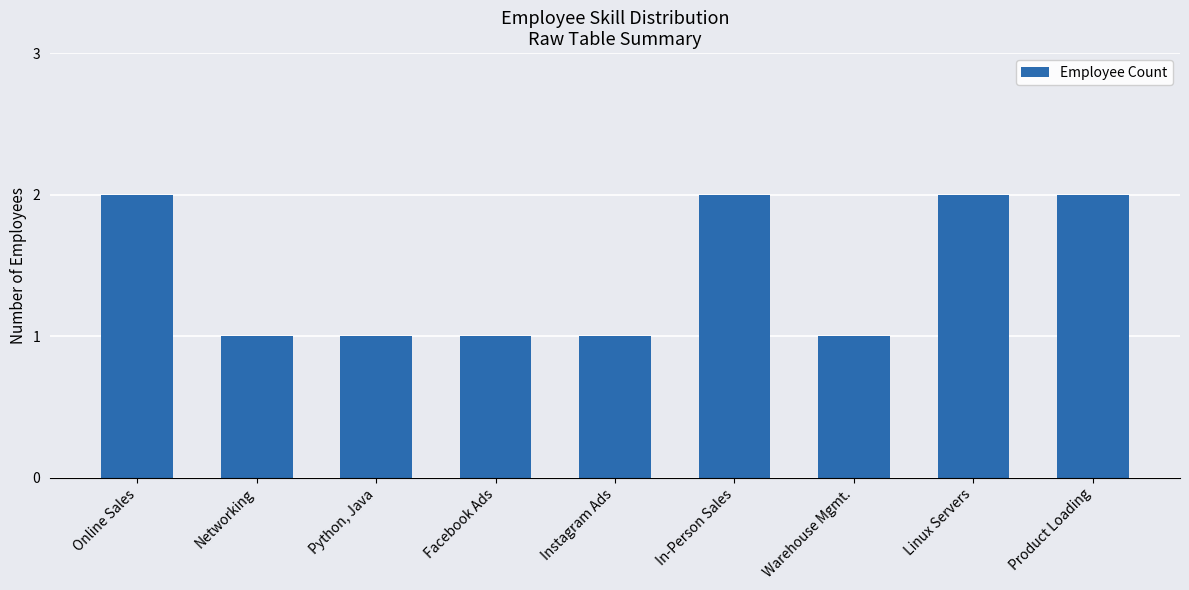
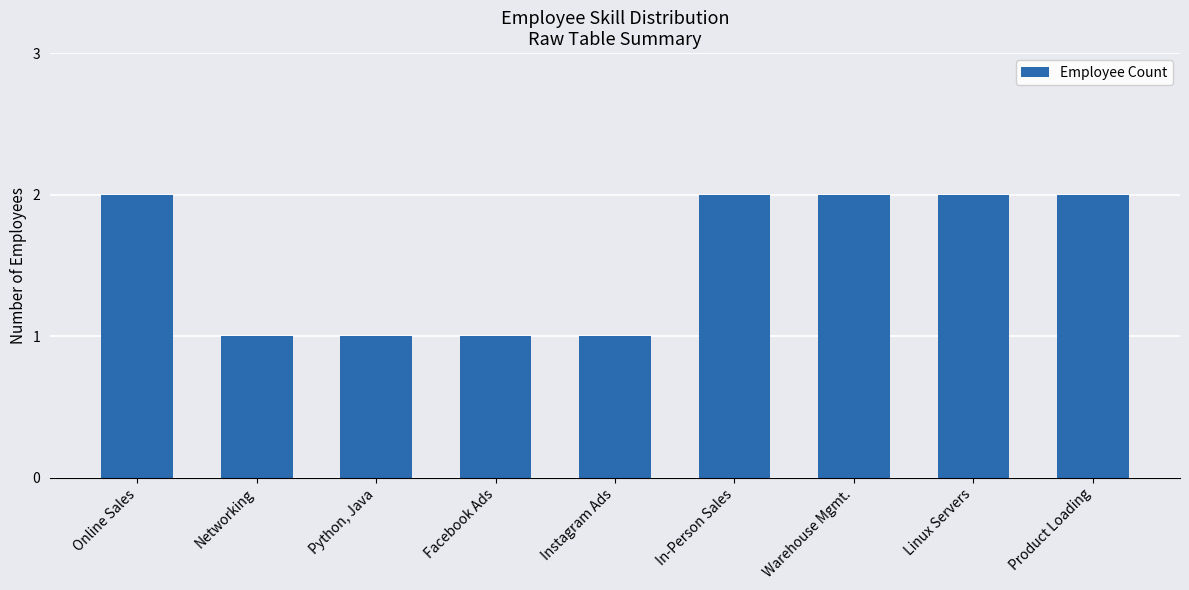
  {
    "Online Sales": 2,
    "Networking": 1,
    "Python, Java": 1,
    "Facebook Ads": 1,
    "Instagram Ads": 1,
    "In-Person Sales": 2,
-   "Warehouse Mgmt.": 1,
+   "Warehouse Mgmt.": 2,
    "Linux Servers": 2,
    "Product Loading": 2
  }
